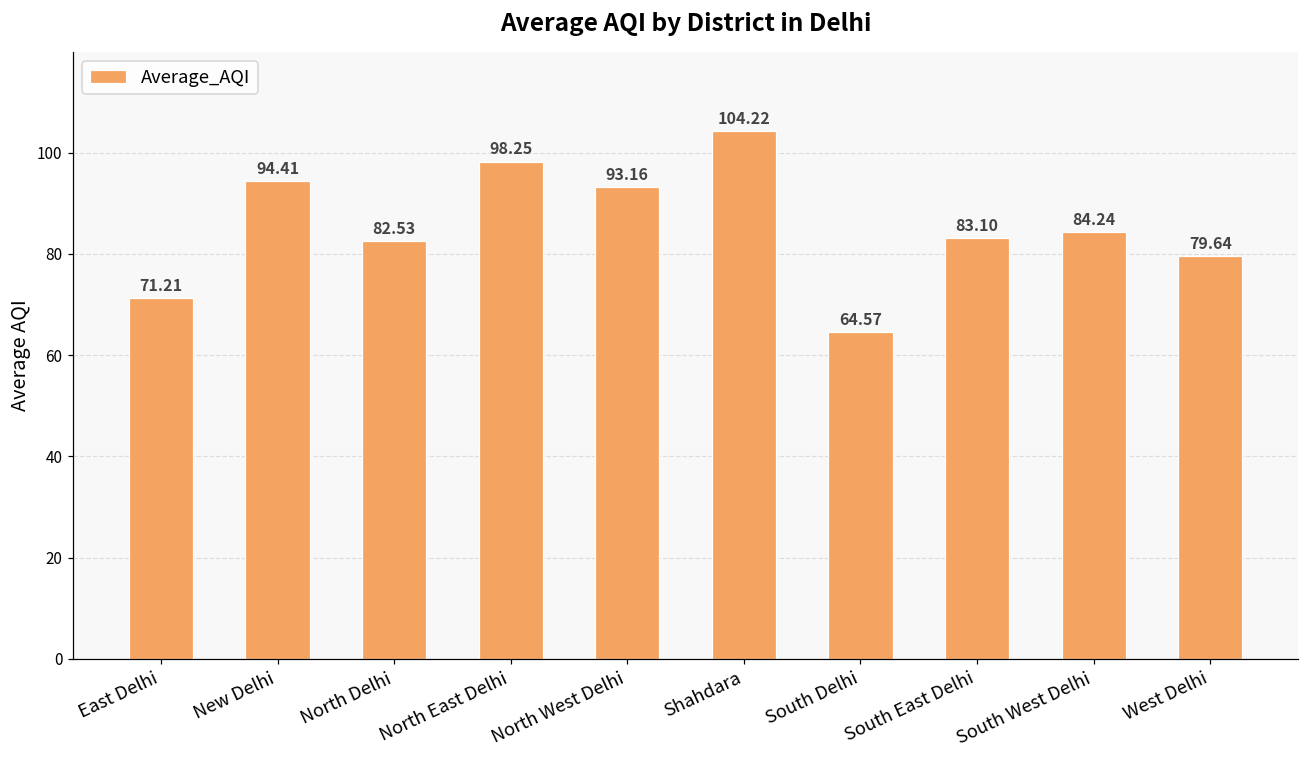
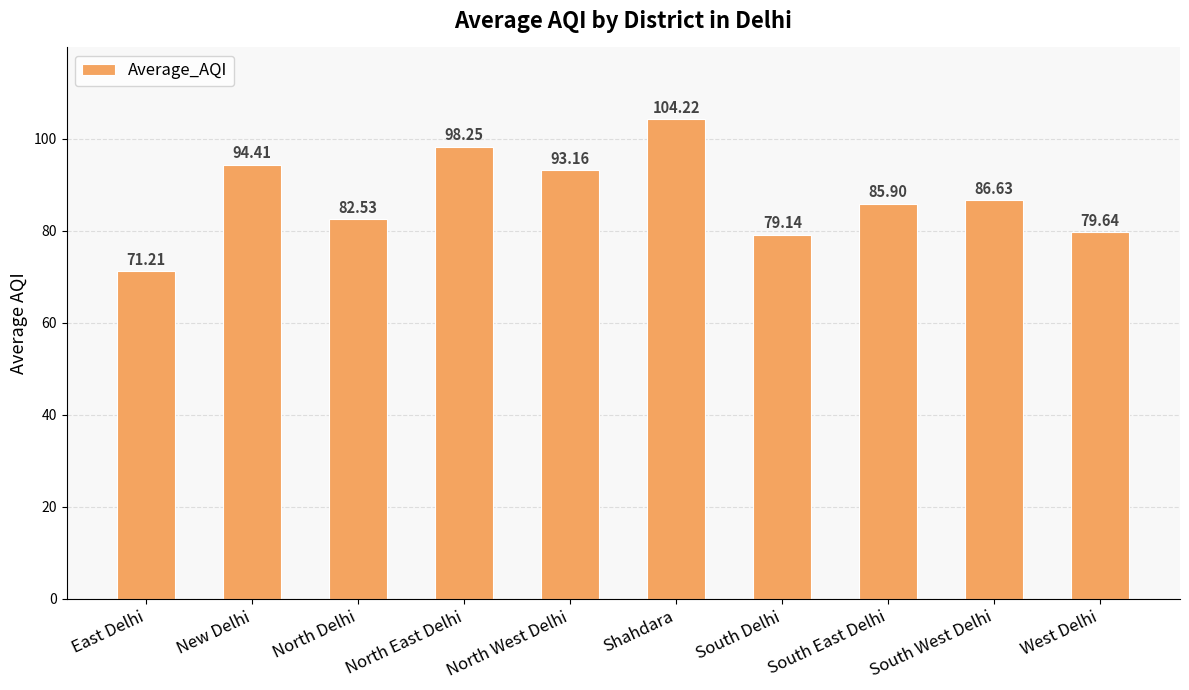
  {
    "East Delhi": 71.21,
    "New Delhi": 94.41,
    "North Delhi": 82.53,
    "North East Delhi": 98.25,
    "North West Delhi": 93.16,
    "Shahdara": 104.22,
-   "South Delhi": 64.57,
-   "South East Delhi": 83.10,
-   "South West Delhi": 84.24,
+   "South Delhi": 79.14,
+   "South East Delhi": 85.90,
+   "South West Delhi": 86.63,
    "West Delhi": 79.64
  }
